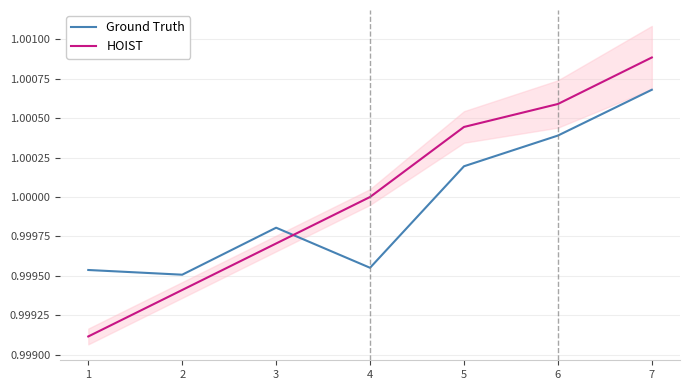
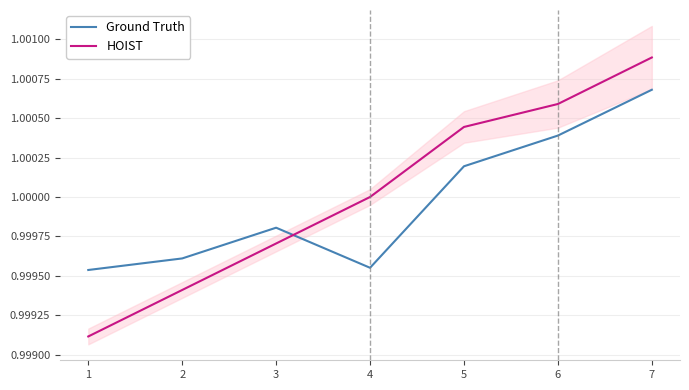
  {
    "Ground Truth": {
      "1": 0.99954,
-     "2": 0.99951,
+     "2": 0.99961,
      "3": 0.99981,
      "4": 0.99955,
      "5": 1.00019,
      "6": 1.00039,
      "7": 1.00068
    },
    "HOIST": {
      "1": 0.99912,
      "2": 0.99941,
      "3": 0.99971,
      "4": 1.00000,
      "5": 1.00044,
      "6": 1.00059,
      "7": 1.00088
    }
  }
